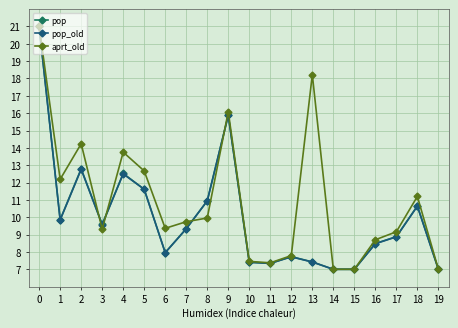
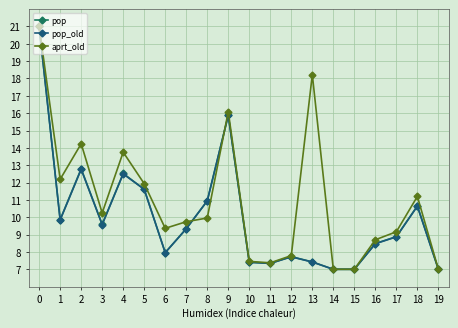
  {
    "aprt_old": {
      "1": 12.2,
      "2": 14.2,
-     "3": 9.3,
+     "3": 10.2,
      "4": 13.8,
-     "5": 12.7,
+     "5": 11.9,
      "6": 9.4,
      "7": 9.7,
      "8": 10.0,
      "9": 16.1,
      "13": 18.2,
      "16": 8.7,
      "17": 9.2,
      "18": 11.2
    }
  }
